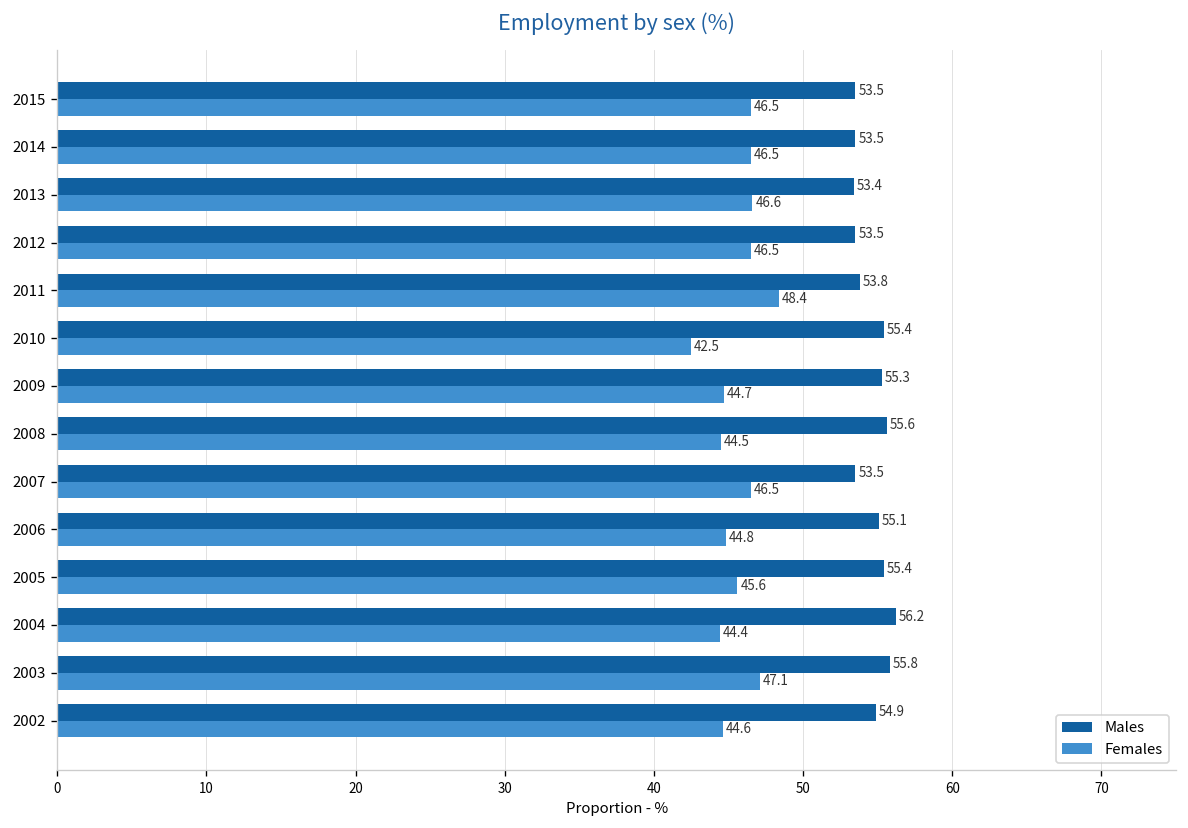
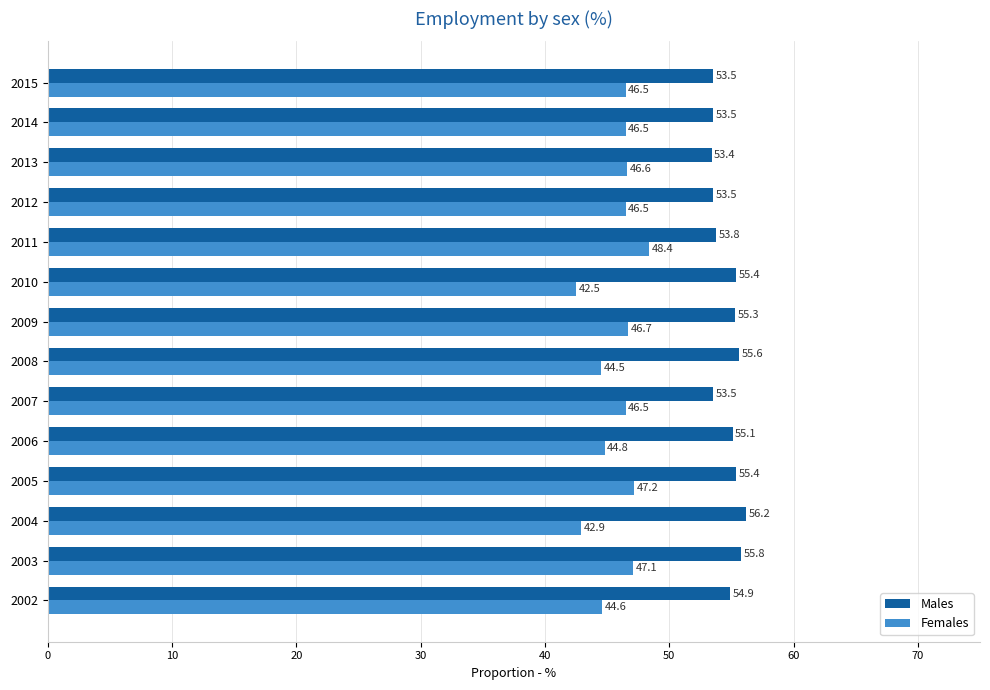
  {
    "Males": {
      "2015": 53.5,
      "2014": 53.5,
      "2013": 53.4,
      "2012": 53.5,
      "2011": 53.8,
      "2010": 55.4,
      "2009": 55.3,
      "2008": 55.6,
      "2007": 53.5,
      "2006": 55.1,
      "2005": 55.4,
      "2004": 56.2,
      "2003": 55.8,
      "2002": 54.9
    },
    "Females": {
      "2015": 46.5,
      "2014": 46.5,
      "2013": 46.6,
      "2012": 46.5,
      "2011": 48.4,
      "2010": 42.5,
-     "2009": 44.7,
+     "2009": 46.7,
      "2008": 44.5,
      "2007": 46.5,
      "2006": 44.8,
-     "2005": 45.6,
-     "2004": 44.4,
+     "2005": 47.2,
+     "2004": 42.9,
      "2003": 47.1,
      "2002": 44.6
    }
  }
